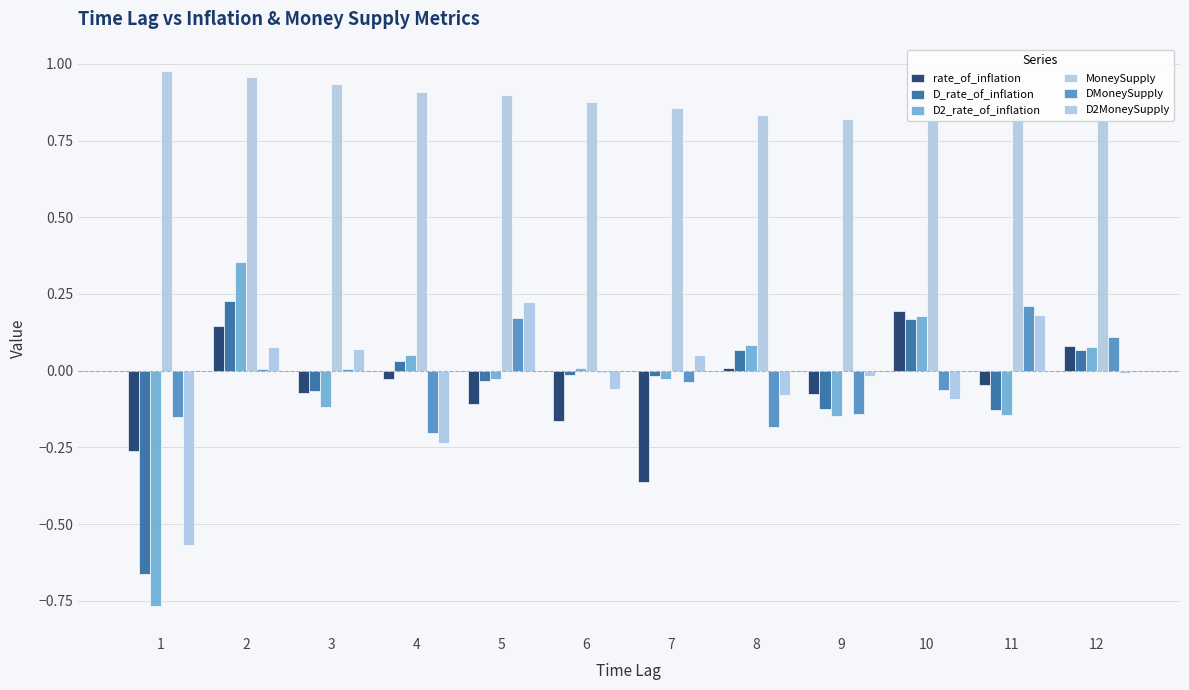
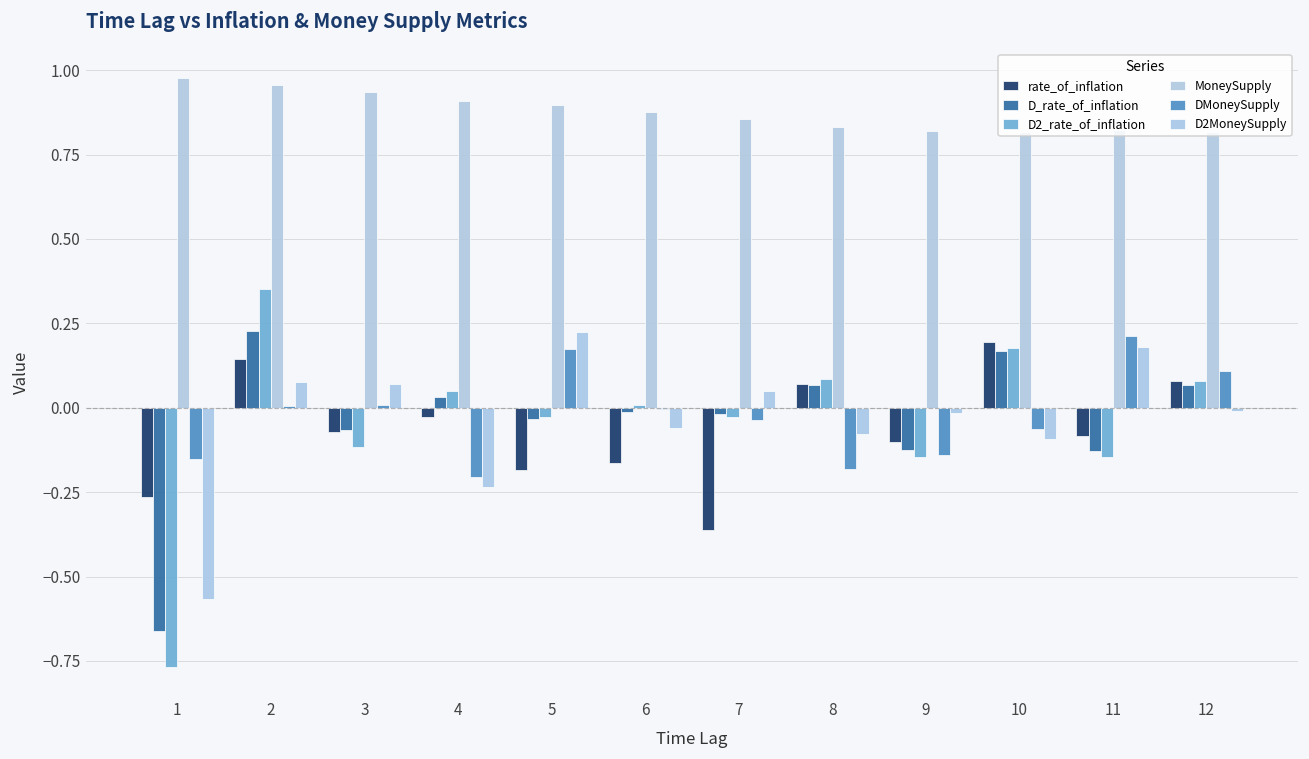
  {
    "rate_of_inflation": {
      "1": -0.26,
      "2": 0.14,
      "3": -0.07,
      "4": -0.03,
-     "5": -0.11,
+     "5": -0.18,
      "6": -0.16,
      "7": -0.36,
-     "8": 0.01,
-     "9": -0.08,
+     "8": 0.07,
+     "9": -0.10,
      "10": 0.20,
-     "11": -0.05,
+     "11": -0.08,
      "12": 0.08
    }
  }
